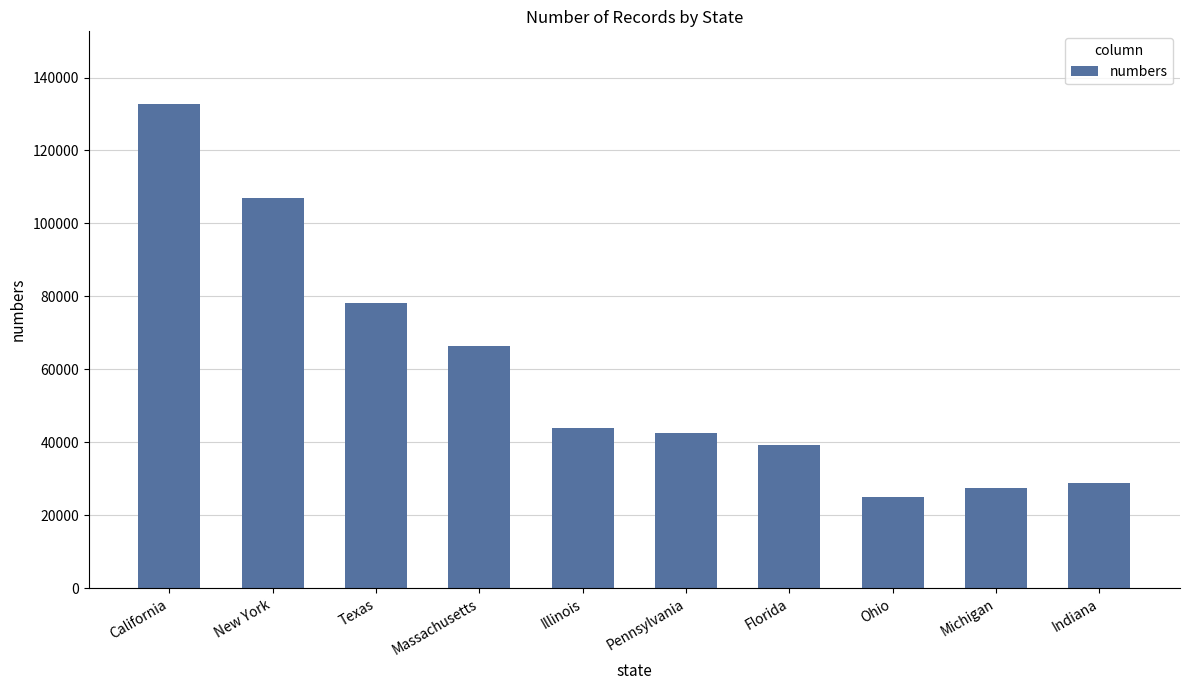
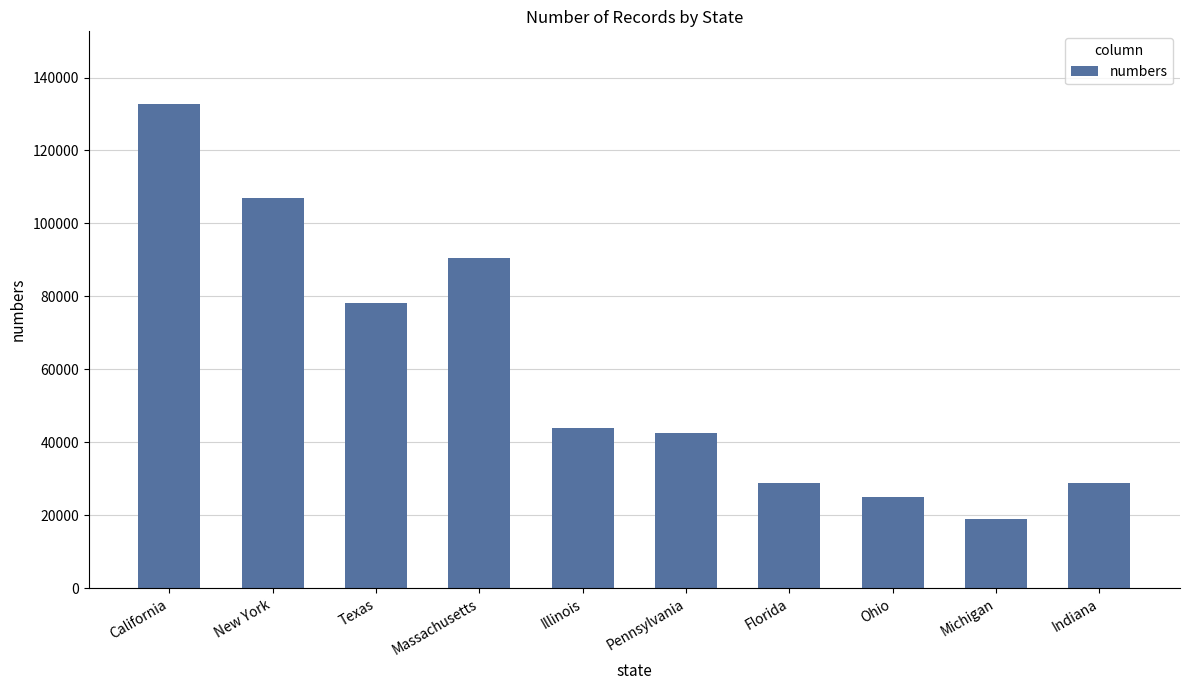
  {
    "California": 133000,
    "New York": 107000,
    "Texas": 78000,
-   "Massachusetts": 66000,
+   "Massachusetts": 90000,
    "Illinois": 44000,
    "Pennsylvania": 42000,
-   "Florida": 39000,
+   "Florida": 29000,
    "Ohio": 25000,
-   "Michigan": 27000,
+   "Michigan": 19000,
    "Indiana": 29000
  }
